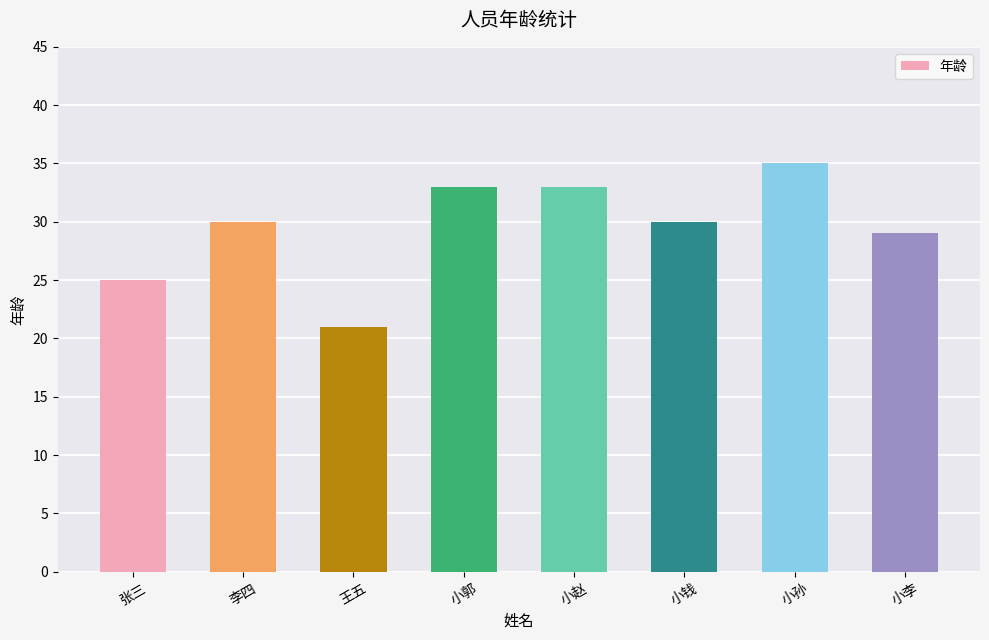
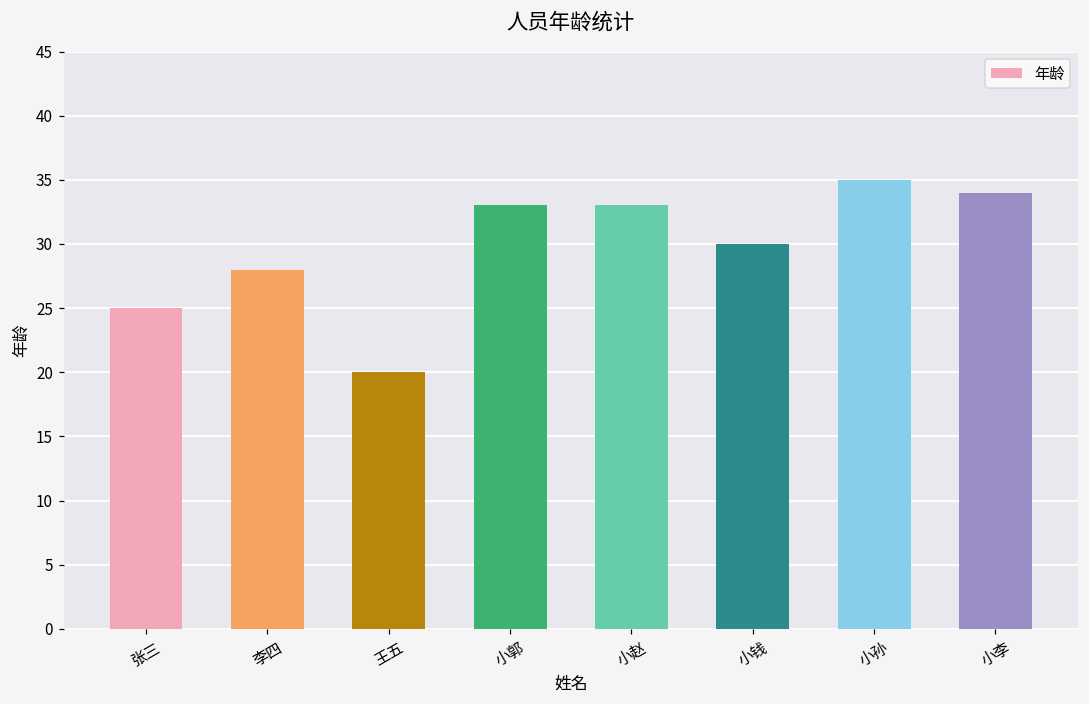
  {
    "张三": 25,
-   "李四": 30,
-   "王五": 21,
+   "李四": 28,
+   "王五": 20,
    "小郭": 33,
    "小赵": 33,
    "小钱": 30,
    "小孙": 35,
-   "小李": 29
+   "小李": 34
  }
